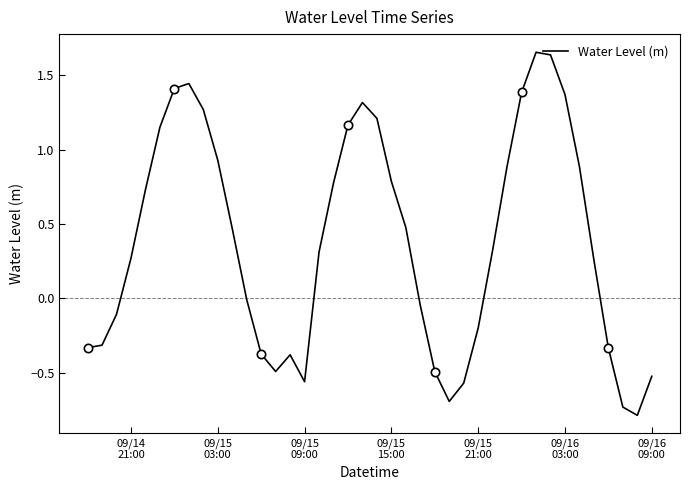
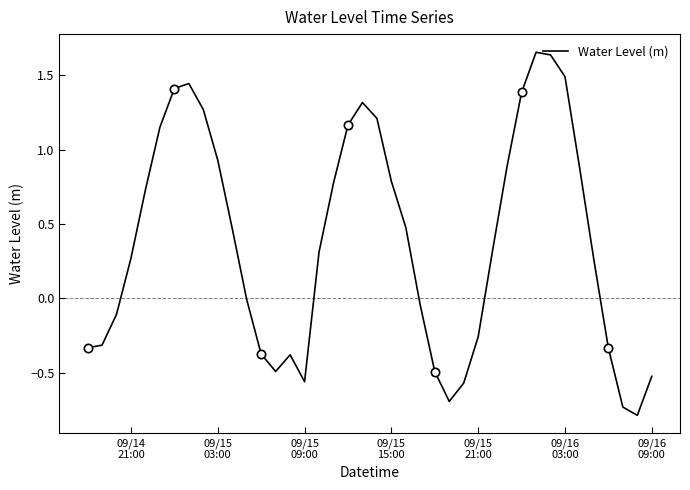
  {
    "Water Level (m)": {
      "09/14 21:00": 0.27,
      "09/15 03:00": 0.93,
      "09/15 09:00": -0.56,
      "09/15 15:00": 0.79,
-     "09/15 21:00": -0.20,
-     "09/16 03:00": 1.37,
+     "09/15 21:00": -0.26,
+     "09/16 03:00": 1.49,
      "09/16 09:00": -0.52
    }
  }
